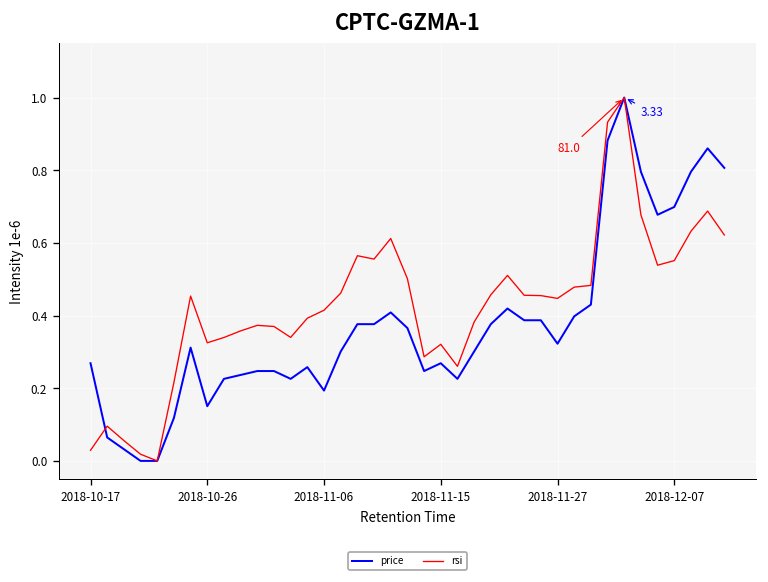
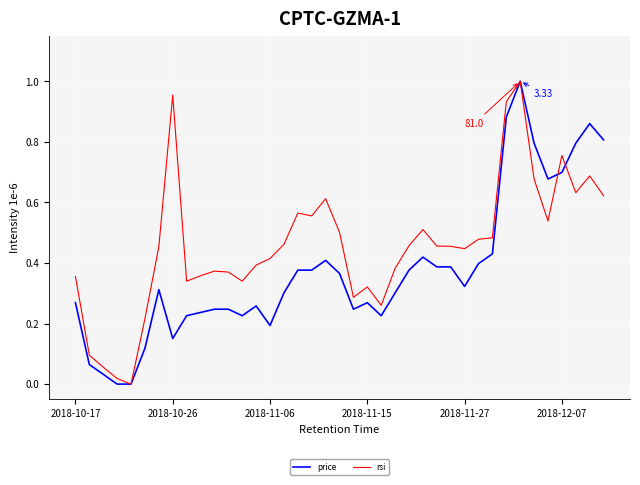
  {
    "price": {
      "2018-10-17": 0.27,
      "2018-10-26": 0.15,
      "2018-11-06": 0.19,
      "2018-11-15": 0.27,
      "2018-11-27": 0.32,
      "2018-12-07": 0.70
    },
    "rsi": {
-     "2018-10-17": 0.03,
-     "2018-10-26": 0.33,
+     "2018-10-17": 0.36,
+     "2018-10-26": 0.95,
      "2018-11-06": 0.41,
      "2018-11-15": 0.32,
      "2018-11-27": 0.45,
-     "2018-12-07": 0.55
+     "2018-12-07": 0.76
    }
  }
